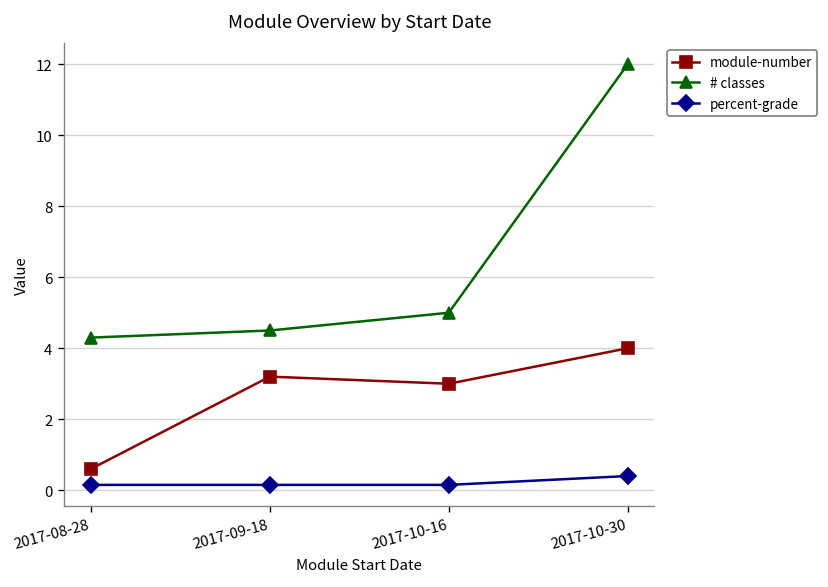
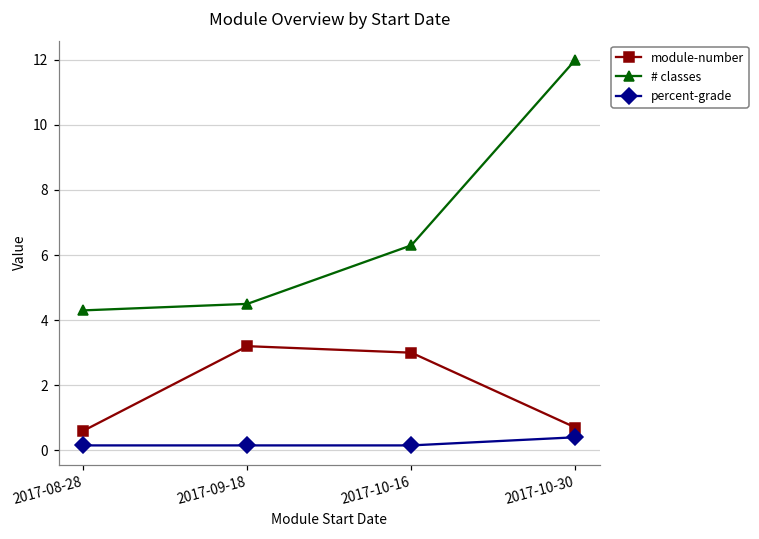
  {
    "module-number": {
      "2017-08-28": 0.6,
      "2017-09-18": 3.2,
      "2017-10-16": 3.0,
-     "2017-10-30": 4.0
+     "2017-10-30": 0.7
    },
    "# classes": {
      "2017-08-28": 4.3,
      "2017-09-18": 4.5,
-     "2017-10-16": 5.0,
+     "2017-10-16": 6.3,
      "2017-10-30": 12.0
    },
    "percent-grade": {
      "2017-08-28": 0.2,
      "2017-09-18": 0.2,
      "2017-10-16": 0.2,
      "2017-10-30": 0.4
    }
  }
